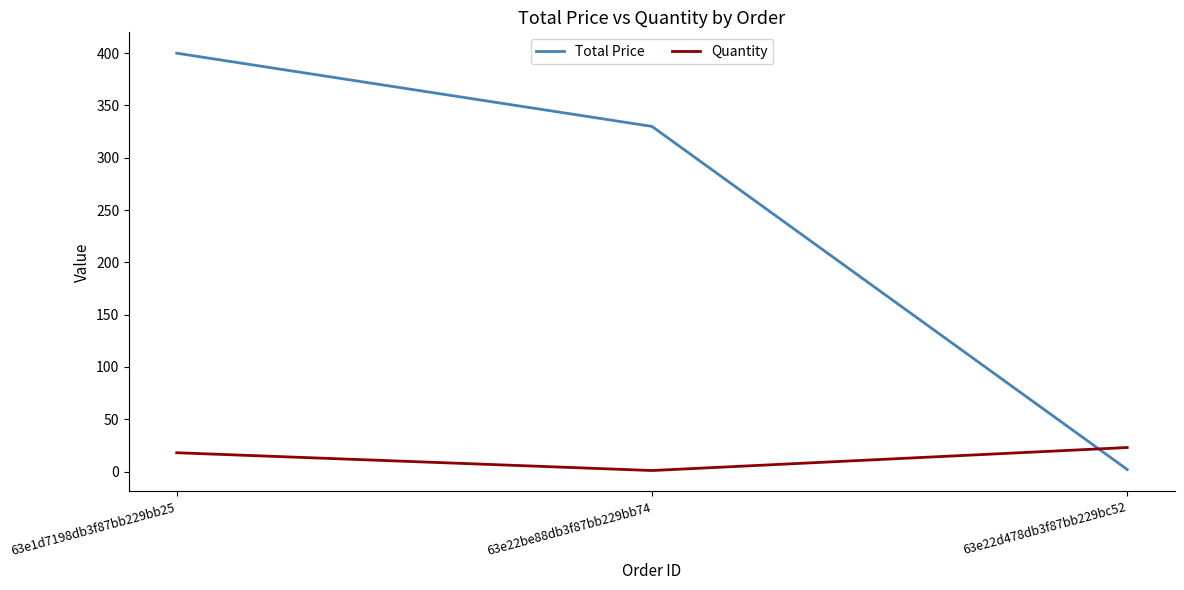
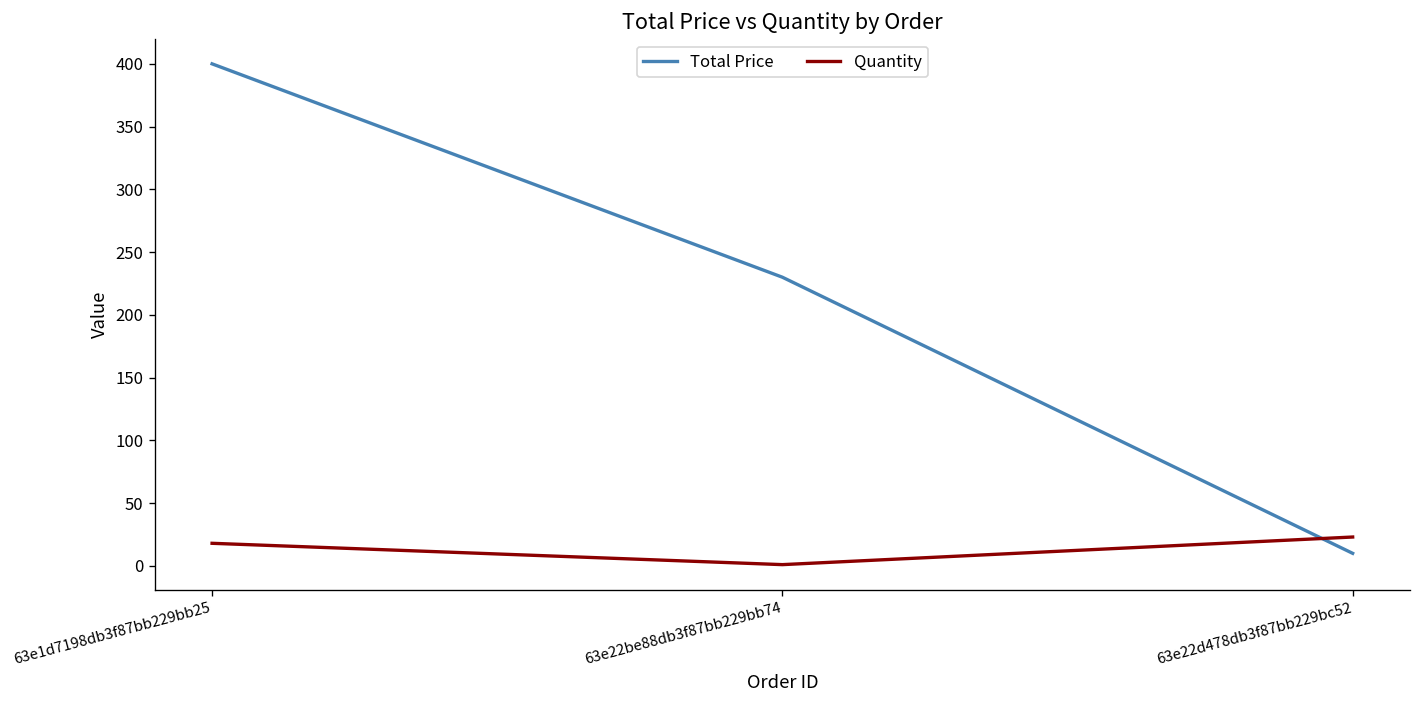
  {
    "Total Price": {
      "63e1d7198db3f87bb229bb25": 400,
-     "63e22be88db3f87bb229bb74": 330,
-     "63e22d478db3f87bb229bc52": 2
+     "63e22be88db3f87bb229bb74": 230,
+     "63e22d478db3f87bb229bc52": 10
    },
    "Quantity": {
      "63e1d7198db3f87bb229bb25": 18,
      "63e22be88db3f87bb229bb74": 1,
      "63e22d478db3f87bb229bc52": 23
    }
  }
